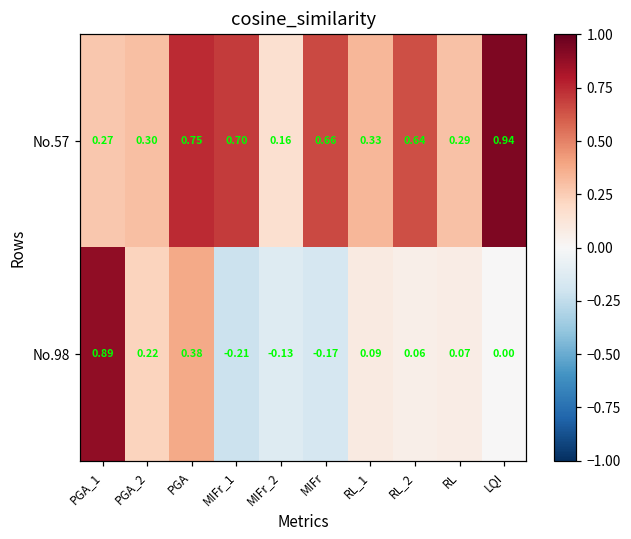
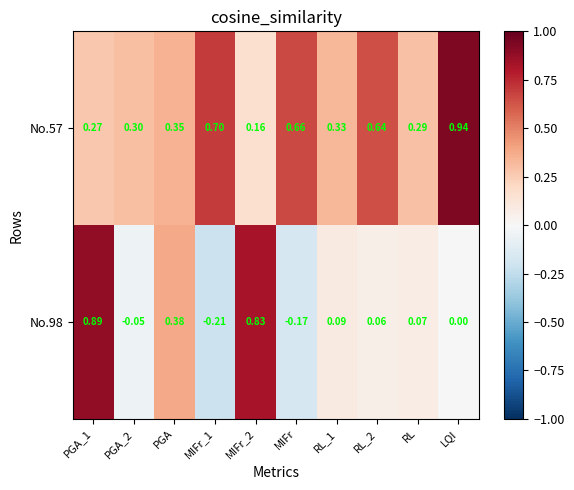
  {
    "No.57": {
      "PGA_1": 0.27,
      "PGA_2": 0.30,
-     "PGA": 0.75,
+     "PGA": 0.35,
      "MIFr_1": 0.70,
      "MIFr_2": 0.16,
      "MIFr": 0.66,
      "RL_1": 0.33,
      "RL_2": 0.64,
      "RL": 0.29,
      "LQI": 0.94
    },
    "No.98": {
      "PGA_1": 0.89,
-     "PGA_2": 0.22,
+     "PGA_2": -0.05,
      "PGA": 0.38,
      "MIFr_1": -0.21,
-     "MIFr_2": -0.13,
+     "MIFr_2": 0.83,
      "MIFr": -0.17,
      "RL_1": 0.09,
      "RL_2": 0.06,
      "RL": 0.07,
      "LQI": 0.00
    }
  }
